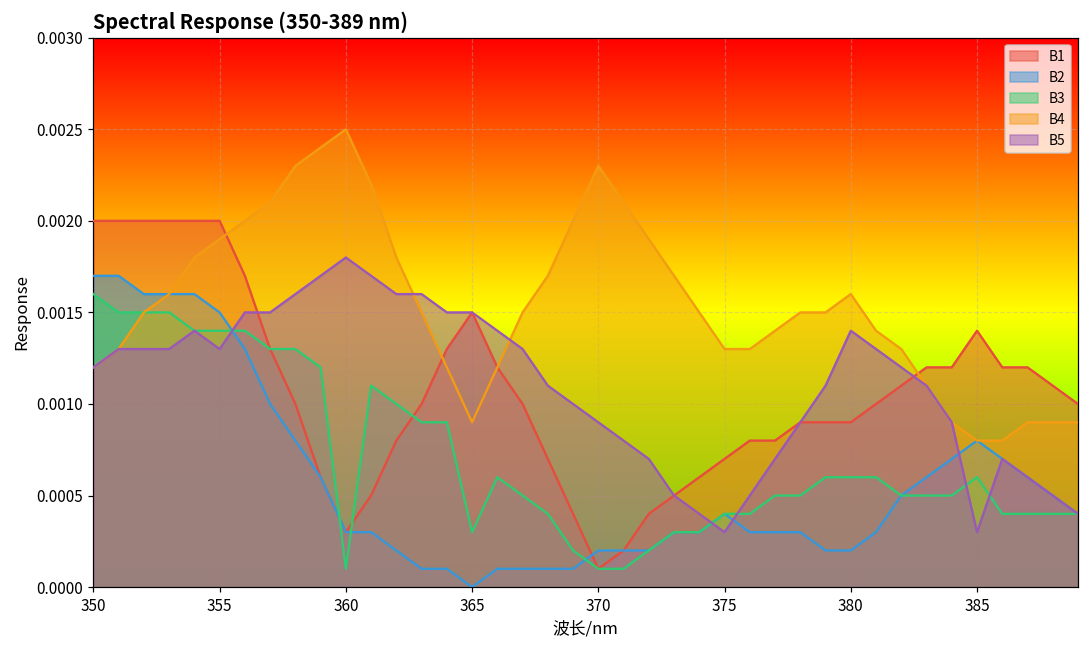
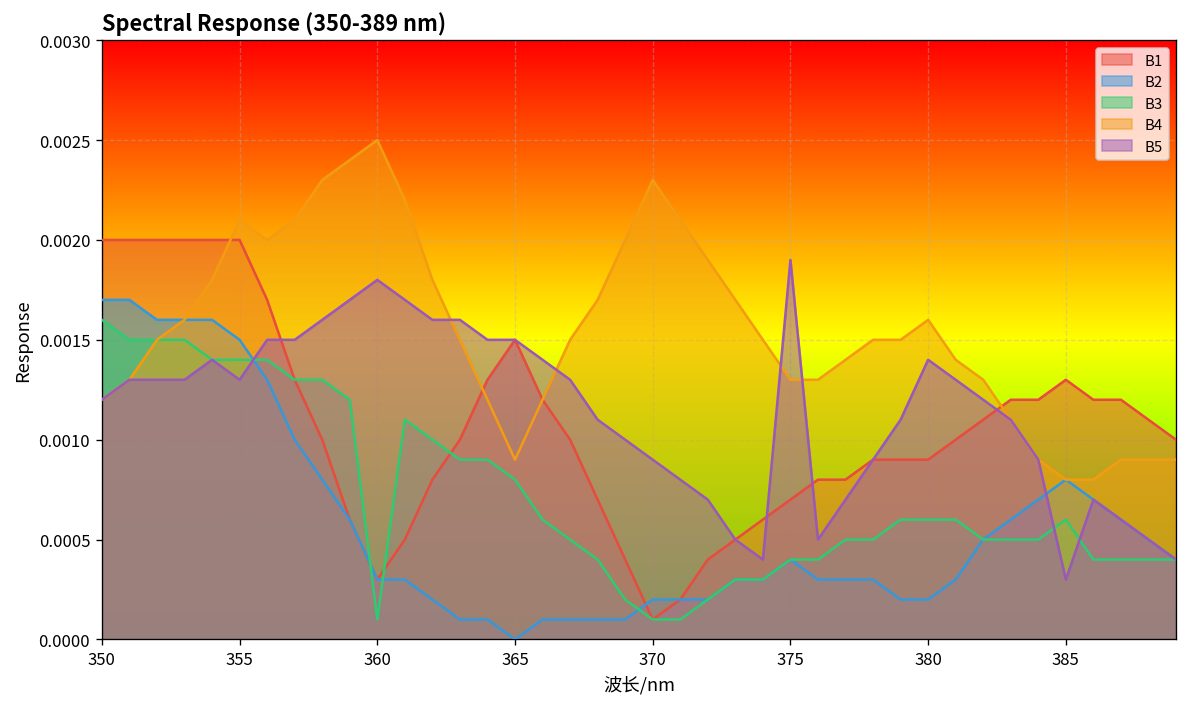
  {
    "B1": {
      "350": 0.0020,
      "355": 0.0020,
      "375": 0.0007,
      "380": 0.0009,
-     "385": 0.0014
+     "385": 0.0013
    },
    "B2": {
      "350": 0.0017,
      "355": 0.0015,
      "365": 0.0000,
      "370": 0.0002,
      "380": 0.0002
    },
    "B3": {
      "350": 0.0016,
      "355": 0.0014,
      "360": 0.0001,
-     "365": 0.0003,
+     "365": 0.0008,
      "380": 0.0006,
      "385": 0.0006
    },
    "B4": {
-     "355": 0.0019,
+     "355": 0.0021,
      "360": 0.0025,
      "365": 0.0009,
      "370": 0.0023,
      "375": 0.0013,
      "380": 0.0016
    },
    "B5": {
      "355": 0.0013,
      "360": 0.0018,
      "370": 0.0009,
-     "375": 0.0003,
+     "375": 0.0019,
      "380": 0.0014,
      "385": 0.0003
    }
  }
